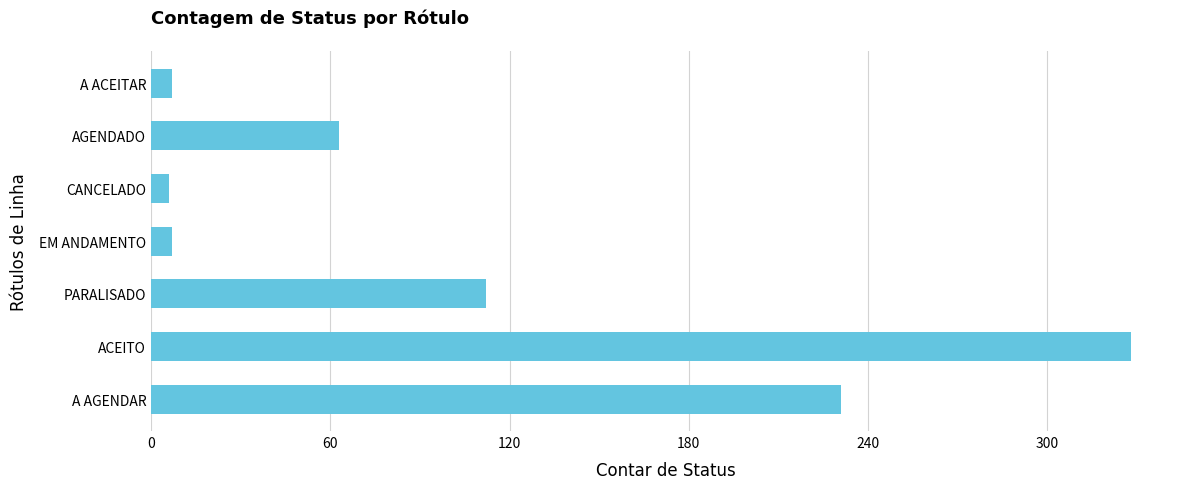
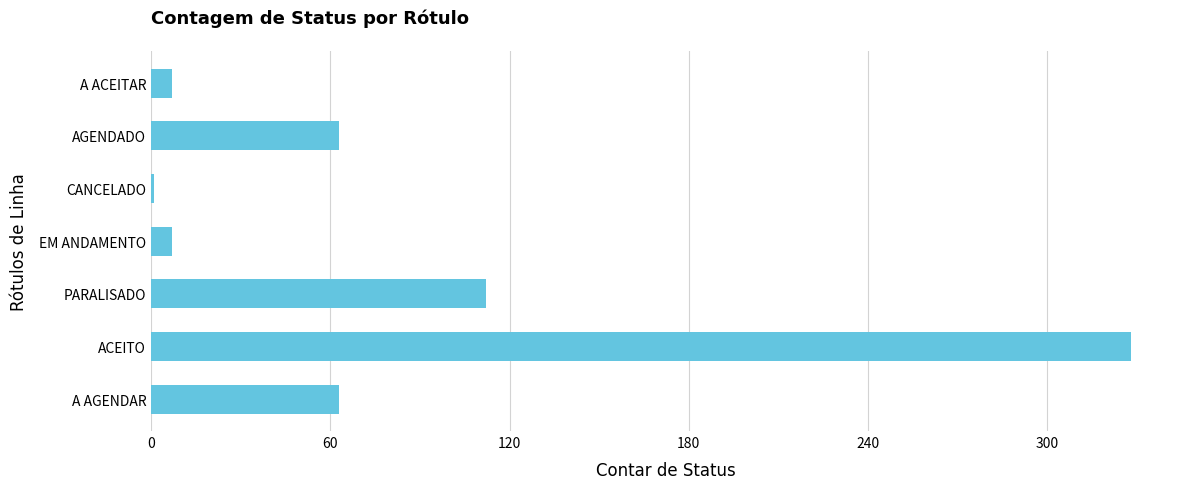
  {
    "A ACEITAR": 7,
    "AGENDADO": 63,
-   "CANCELADO": 6,
+   "CANCELADO": 1,
    "EM ANDAMENTO": 7,
    "PARALISADO": 112,
    "ACEITO": 328,
-   "A AGENDAR": 231
+   "A AGENDAR": 63
  }
